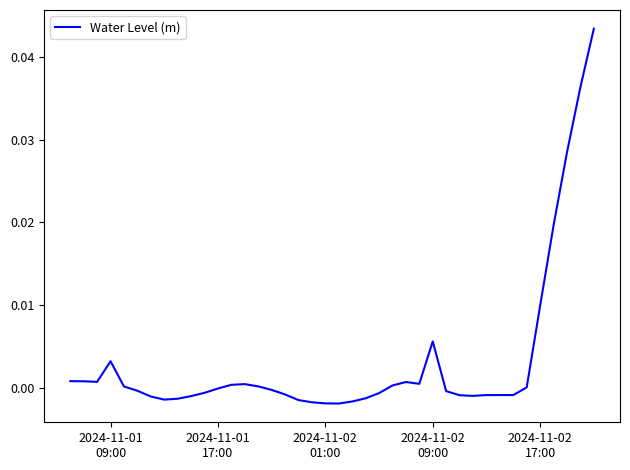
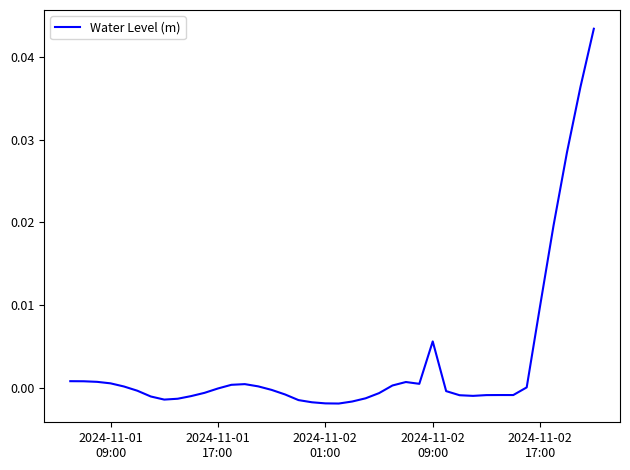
  {
-   "2024-11-01 09:00": 0.003,
+   "2024-11-01 09:00": 0.001,
    "2024-11-01 17:00": 0.000,
    "2024-11-02 01:00": -0.002,
    "2024-11-02 09:00": 0.006,
    "2024-11-02 17:00": 0.010
  }
